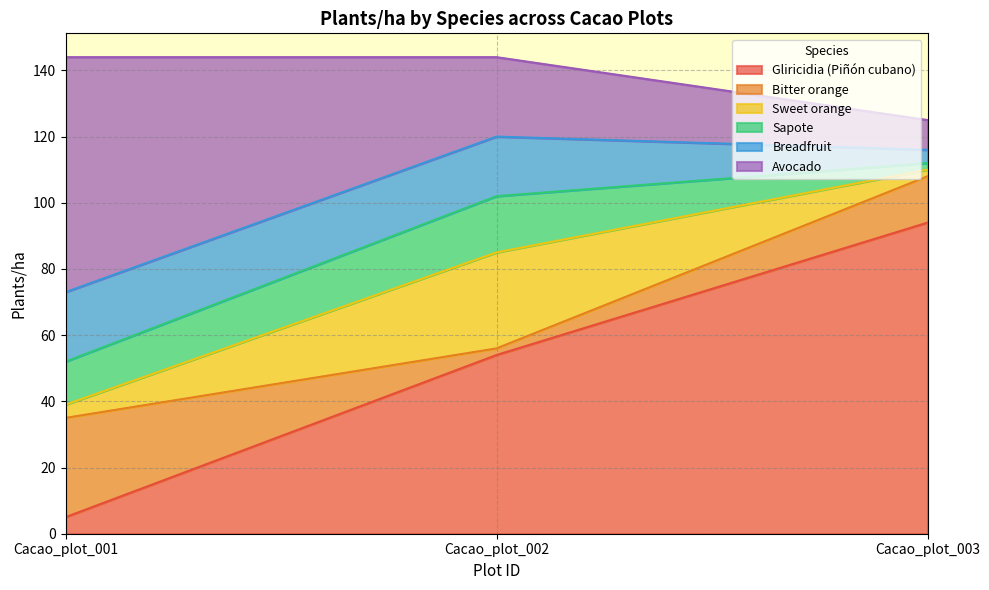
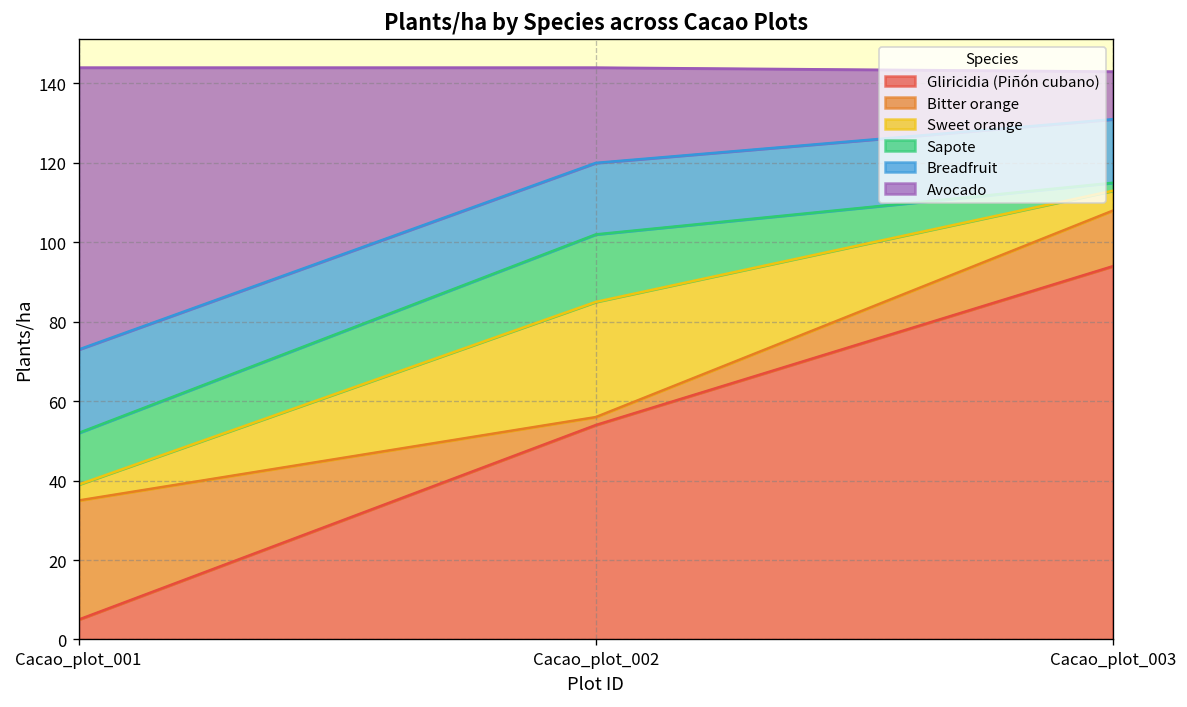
  {
    "Sweet orange": {
      "Cacao_plot_001": 4,
      "Cacao_plot_002": 29,
-     "Cacao_plot_003": 2
+     "Cacao_plot_003": 5
    },
    "Sapote": {
      "Cacao_plot_001": 13,
      "Cacao_plot_002": 17,
      "Cacao_plot_003": 2
    },
    "Breadfruit": {
      "Cacao_plot_001": 21,
      "Cacao_plot_002": 18,
-     "Cacao_plot_003": 4
+     "Cacao_plot_003": 16
    },
    "Avocado": {
      "Cacao_plot_001": 71,
      "Cacao_plot_002": 24,
-     "Cacao_plot_003": 9
+     "Cacao_plot_003": 12
    }
  }
